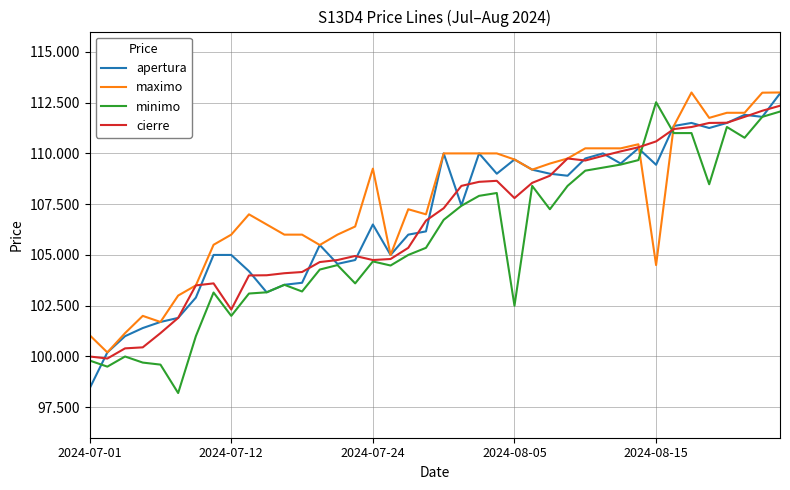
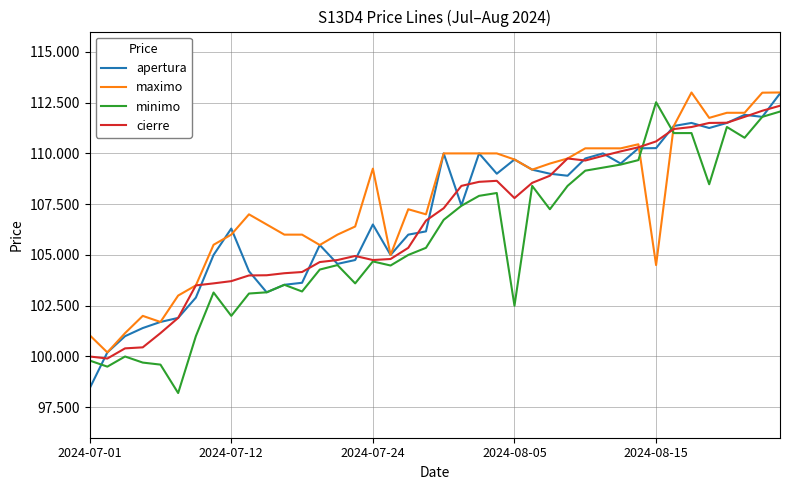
  {
    "apertura": {
      "2024-07-01": 98.4,
-     "2024-07-12": 105.0,
+     "2024-07-12": 106.3,
      "2024-07-24": 106.5,
-     "2024-08-15": 109.4
+     "2024-08-15": 110.3
    },
    "maximo": {
      "2024-07-01": 101.1,
      "2024-07-12": 106.0,
      "2024-07-24": 109.3,
      "2024-08-15": 104.5
    },
    "minimo": {
      "2024-07-01": 99.8,
      "2024-07-12": 102.0,
      "2024-08-05": 102.5,
      "2024-08-15": 112.5
    },
    "cierre": {
      "2024-07-01": 100.0,
-     "2024-07-12": 102.3,
+     "2024-07-12": 103.7,
      "2024-08-05": 107.8,
      "2024-08-15": 110.6
    }
  }
